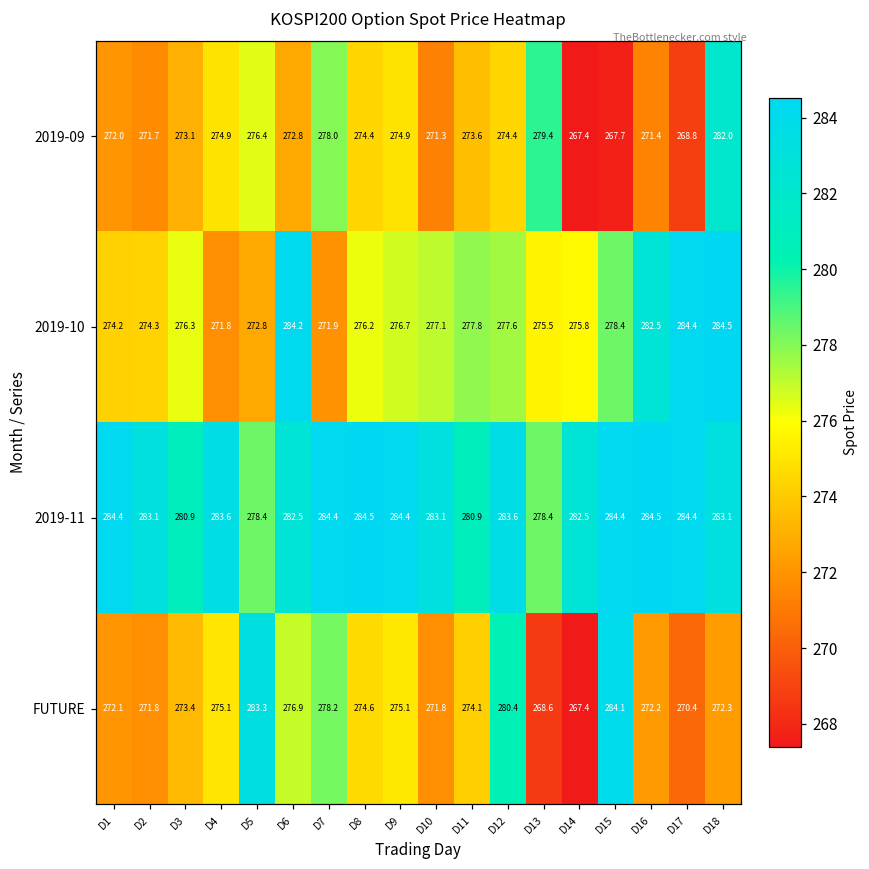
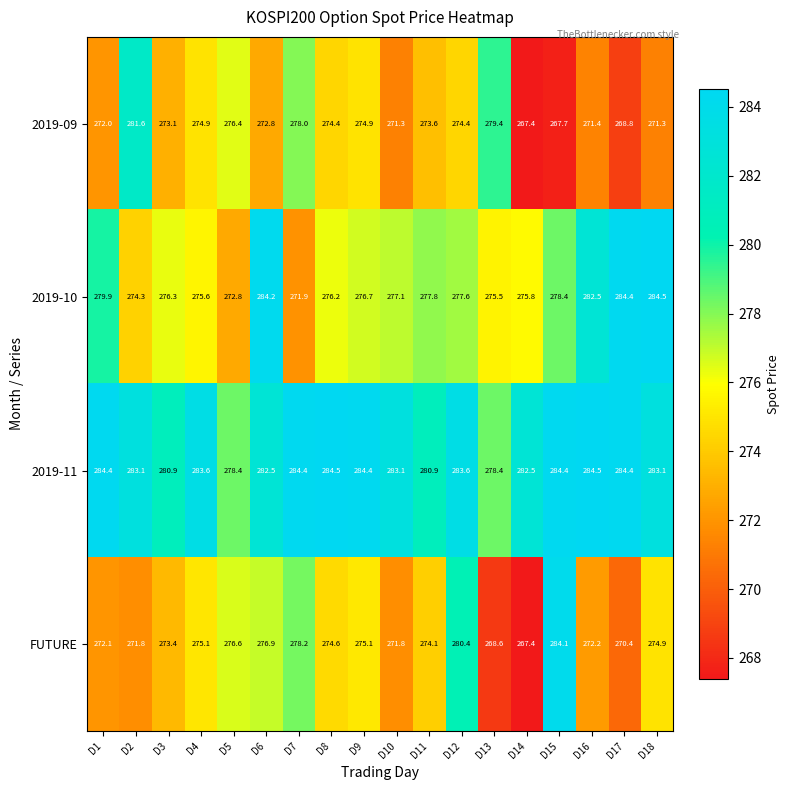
  {
    "2019-09": {
      "D1": 272.0,
-     "D2": 271.7,
+     "D2": 281.6,
      "D3": 273.1,
      "D4": 274.9,
      "D5": 276.4,
      "D6": 272.8,
      "D7": 278.0,
      "D8": 274.4,
      "D9": 274.9,
      "D10": 271.3,
      "D11": 273.6,
      "D12": 274.4,
      "D13": 279.4,
      "D14": 267.4,
      "D15": 267.7,
      "D16": 271.4,
      "D17": 268.8,
-     "D18": 282.0
+     "D18": 271.3
    },
    "2019-10": {
-     "D1": 274.2,
+     "D1": 279.9,
      "D2": 274.3,
      "D3": 276.3,
-     "D4": 271.8,
+     "D4": 275.6,
      "D5": 272.8,
      "D6": 284.2,
      "D7": 271.9,
      "D8": 276.2,
      "D9": 276.7,
      "D10": 277.1,
      "D11": 277.8,
      "D12": 277.6,
      "D13": 275.5,
      "D14": 275.8,
      "D15": 278.4,
      "D16": 282.5,
      "D17": 284.4,
      "D18": 284.5
    },
    "2019-11": {
      "D1": 284.4,
      "D2": 283.1,
      "D3": 280.9,
      "D4": 283.6,
      "D5": 278.4,
      "D6": 282.5,
      "D7": 284.4,
      "D8": 284.5,
      "D9": 284.4,
      "D10": 283.1,
      "D11": 280.9,
      "D12": 283.6,
      "D13": 278.4,
      "D14": 282.5,
      "D15": 284.4,
      "D16": 284.5,
      "D17": 284.4,
      "D18": 283.1
    },
    "FUTURE": {
      "D1": 272.1,
      "D2": 271.8,
      "D3": 273.4,
      "D4": 275.1,
-     "D5": 283.3,
+     "D5": 276.6,
      "D6": 276.9,
      "D7": 278.2,
      "D8": 274.6,
      "D9": 275.1,
      "D10": 271.8,
      "D11": 274.1,
      "D12": 280.4,
      "D13": 268.6,
      "D14": 267.4,
      "D15": 284.1,
      "D16": 272.2,
      "D17": 270.4,
-     "D18": 272.3
+     "D18": 274.9
    }
  }
